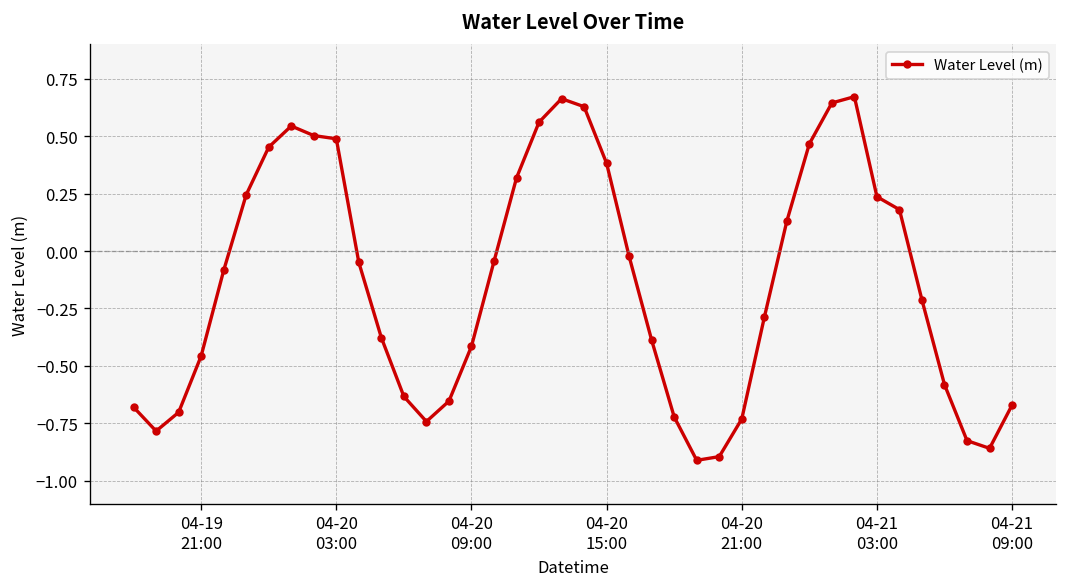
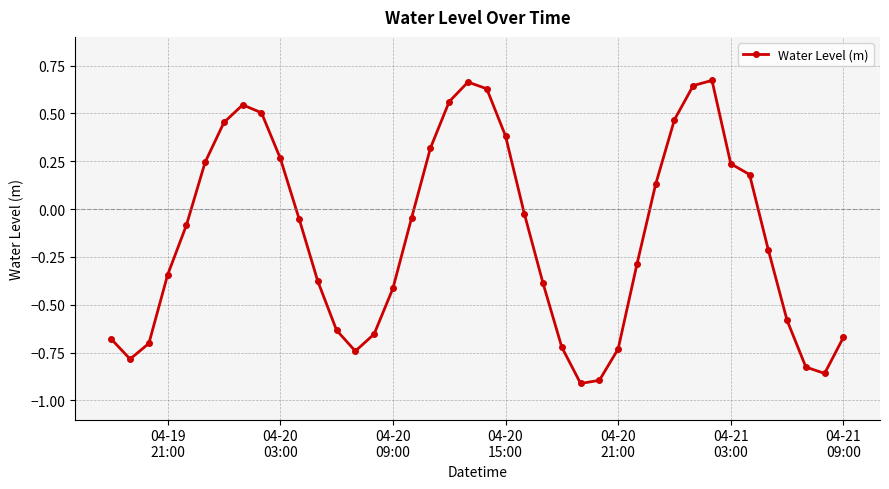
  {
-   "04-19 21:00": -0.46,
-   "04-20 03:00": 0.49,
+   "04-19 21:00": -0.34,
+   "04-20 03:00": 0.27,
    "04-20 09:00": -0.41,
    "04-20 15:00": 0.38,
    "04-20 21:00": -0.73,
    "04-21 03:00": 0.24,
    "04-21 09:00": -0.67
  }
